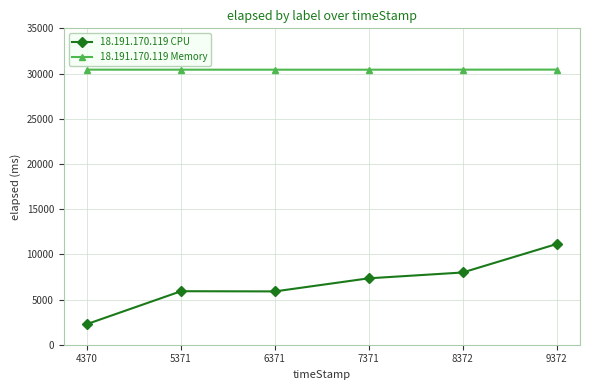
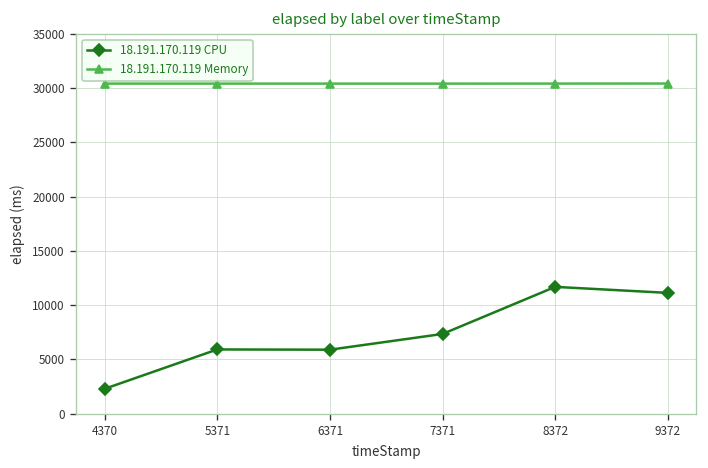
  {
    "18.191.170.119 CPU": {
      "4370": 2000,
      "5371": 6000,
      "6371": 6000,
      "7371": 7000,
-     "8372": 8000,
+     "8372": 12000,
      "9372": 11000
    },
    "18.191.170.119 Memory": {
      "4370": 30000,
      "5371": 30000,
      "6371": 30000,
      "7371": 30000,
      "8372": 30000,
      "9372": 30000
    }
  }
